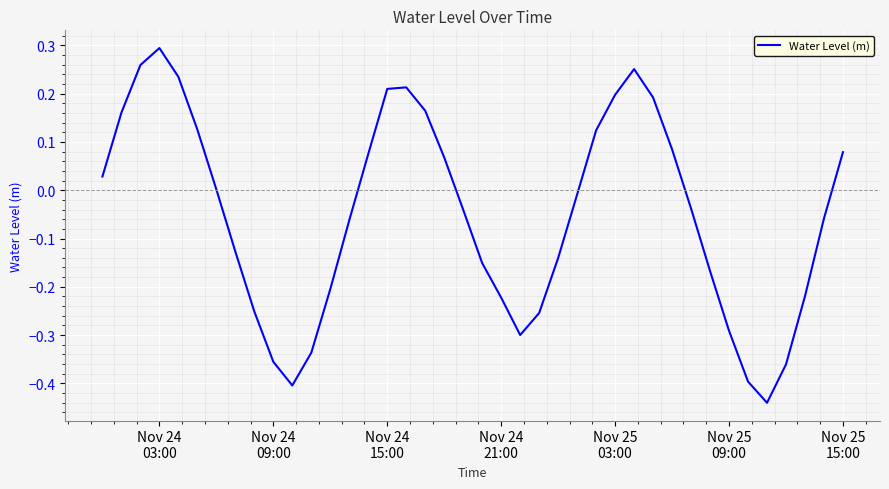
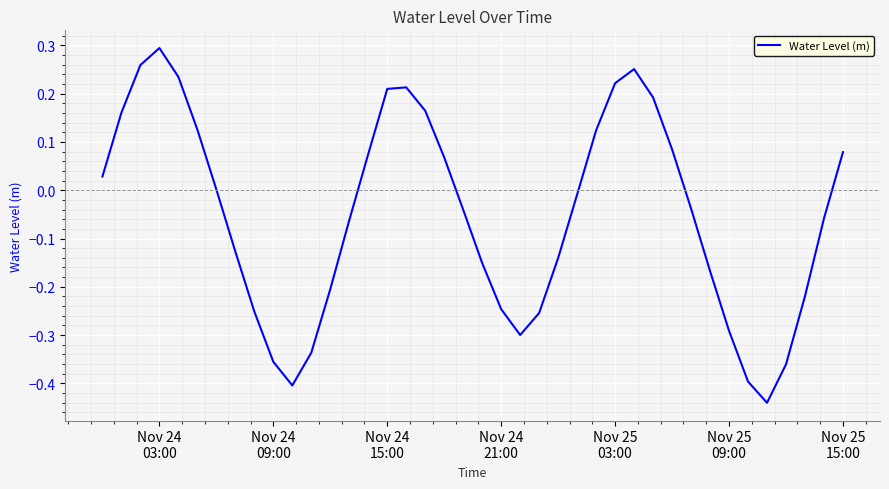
  {
    "Nov 24 03:00": 0.29,
    "Nov 24 09:00": -0.36,
    "Nov 24 15:00": 0.21,
-   "Nov 24 21:00": -0.22,
-   "Nov 25 03:00": 0.20,
+   "Nov 24 21:00": -0.25,
+   "Nov 25 03:00": 0.22,
    "Nov 25 09:00": -0.29,
    "Nov 25 15:00": 0.08
  }
